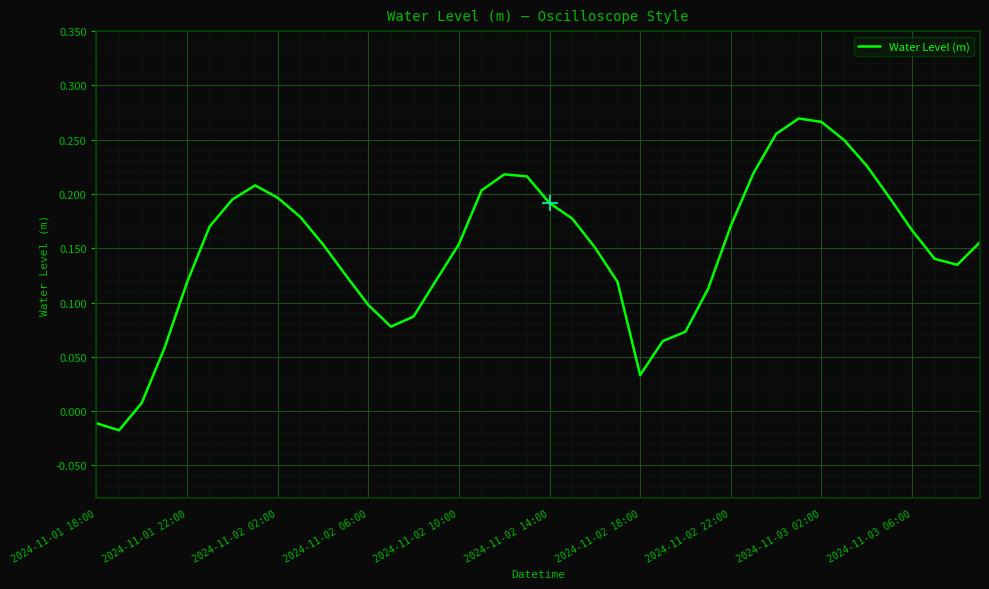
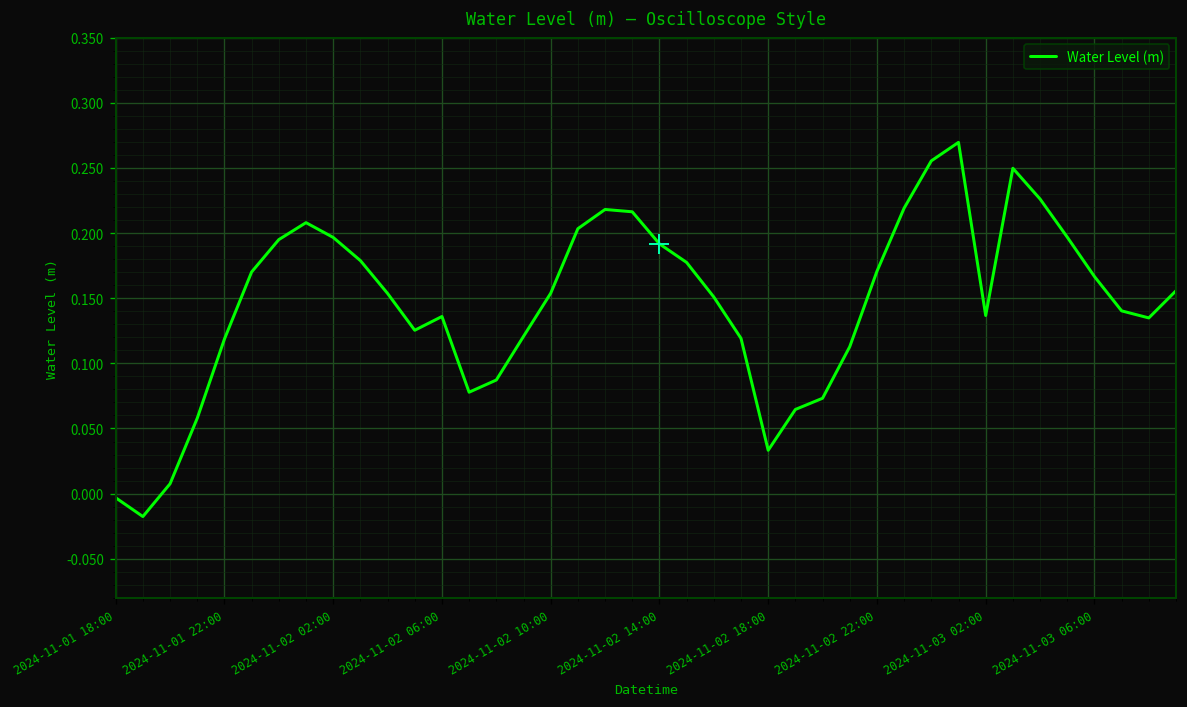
  {
    "Water Level (m)": {
-     "2024-11-01 18:00": -0.011,
+     "2024-11-01 18:00": -0.003,
      "2024-11-01 22:00": 0.119,
      "2024-11-02 02:00": 0.197,
-     "2024-11-02 06:00": 0.098,
+     "2024-11-02 06:00": 0.136,
      "2024-11-02 10:00": 0.154,
      "2024-11-02 18:00": 0.033,
      "2024-11-02 22:00": 0.171,
-     "2024-11-03 02:00": 0.266,
+     "2024-11-03 02:00": 0.137,
      "2024-11-03 06:00": 0.167
    }
  }
